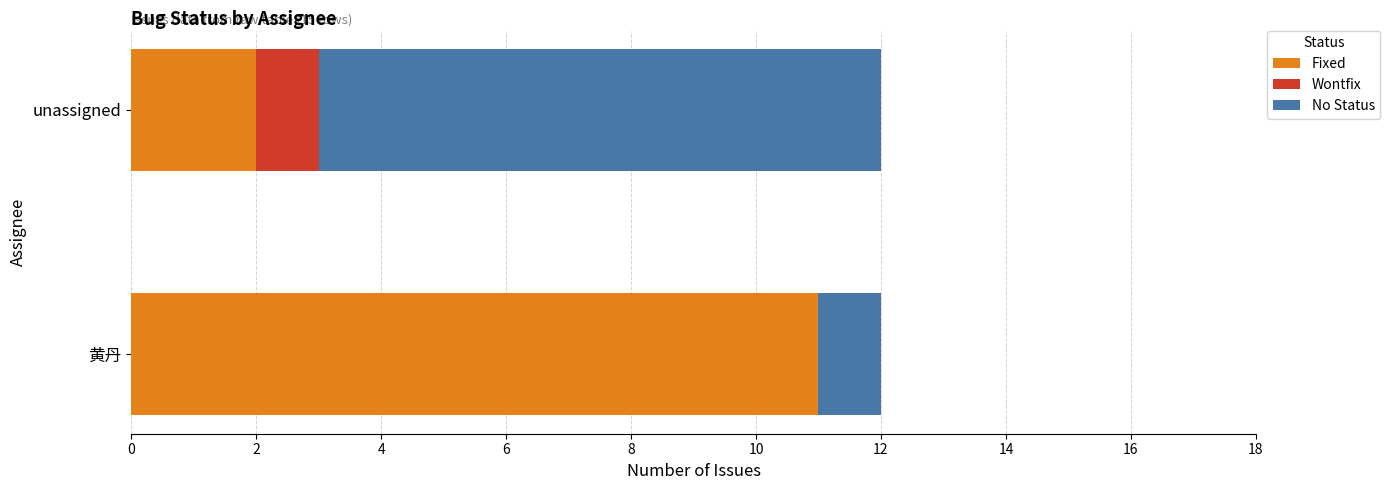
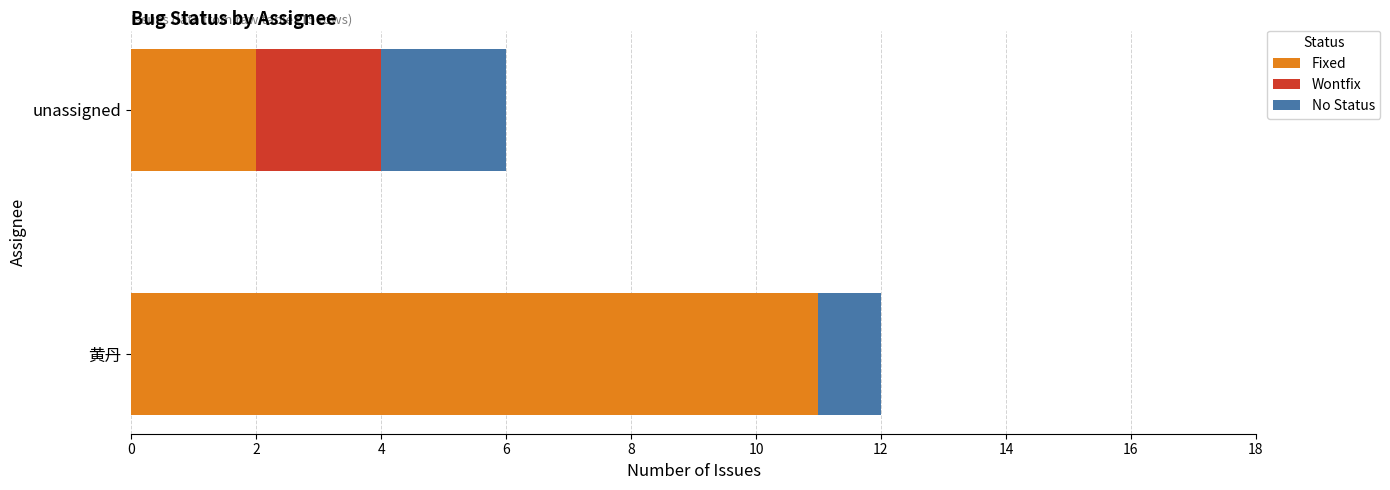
  {
    "Fixed": {
      "unassigned": 2,
      "黄丹": 11
    },
    "Wontfix": {
-     "unassigned": 1
+     "unassigned": 2
    },
    "No Status": {
-     "unassigned": 9,
+     "unassigned": 2,
      "黄丹": 1
    }
  }
